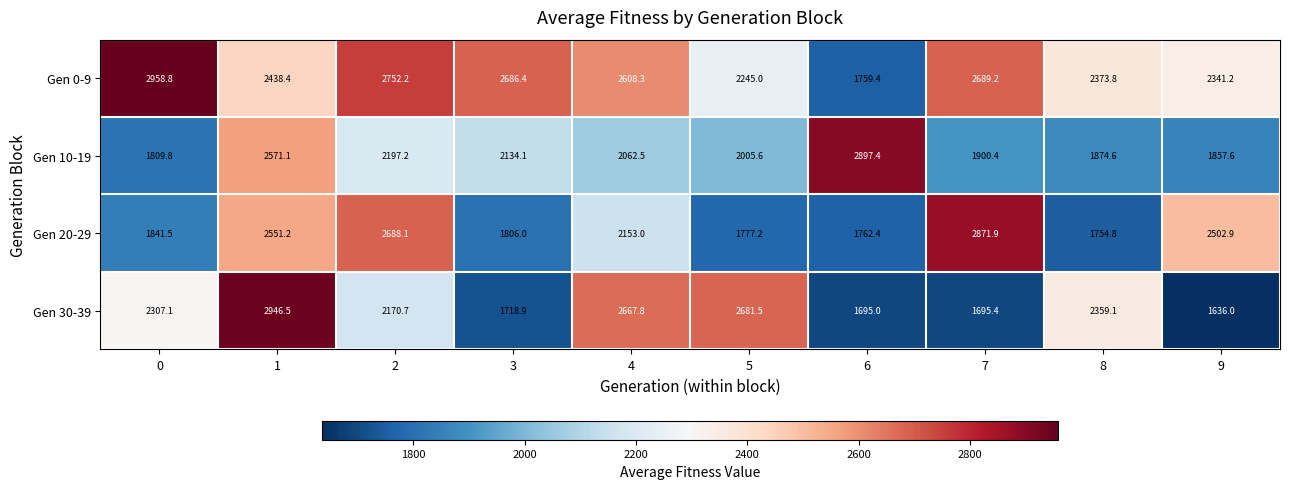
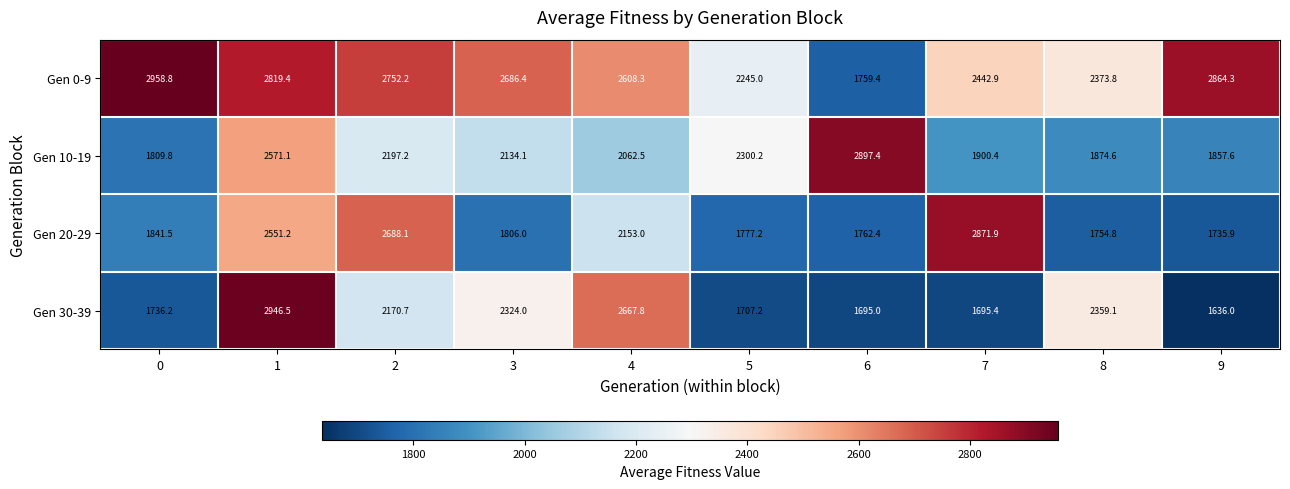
  {
    "Gen 0-9": {
      "0": 2958.8,
-     "1": 2438.4,
+     "1": 2819.4,
      "2": 2752.2,
      "3": 2686.4,
      "4": 2608.3,
      "5": 2245.0,
      "6": 1759.4,
-     "7": 2689.2,
+     "7": 2442.9,
      "8": 2373.8,
-     "9": 2341.2
+     "9": 2864.3
    },
    "Gen 10-19": {
      "0": 1809.8,
      "1": 2571.1,
      "2": 2197.2,
      "3": 2134.1,
      "4": 2062.5,
-     "5": 2005.6,
+     "5": 2300.2,
      "6": 2897.4,
      "7": 1900.4,
      "8": 1874.6,
      "9": 1857.6
    },
    "Gen 20-29": {
      "0": 1841.5,
      "1": 2551.2,
      "2": 2688.1,
      "3": 1806.0,
      "4": 2153.0,
      "5": 1777.2,
      "6": 1762.4,
      "7": 2871.9,
      "8": 1754.8,
-     "9": 2502.9
+     "9": 1735.9
    },
    "Gen 30-39": {
-     "0": 2307.1,
+     "0": 1736.2,
      "1": 2946.5,
      "2": 2170.7,
-     "3": 1718.9,
+     "3": 2324.0,
      "4": 2667.8,
-     "5": 2681.5,
+     "5": 1707.2,
      "6": 1695.0,
      "7": 1695.4,
      "8": 2359.1,
      "9": 1636.0
    }
  }
